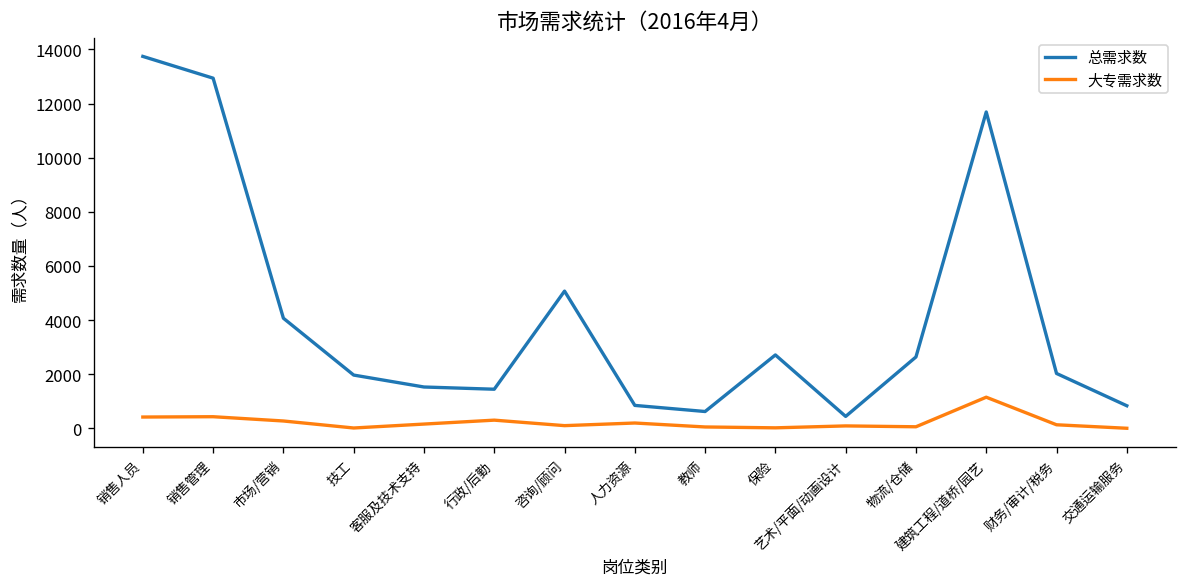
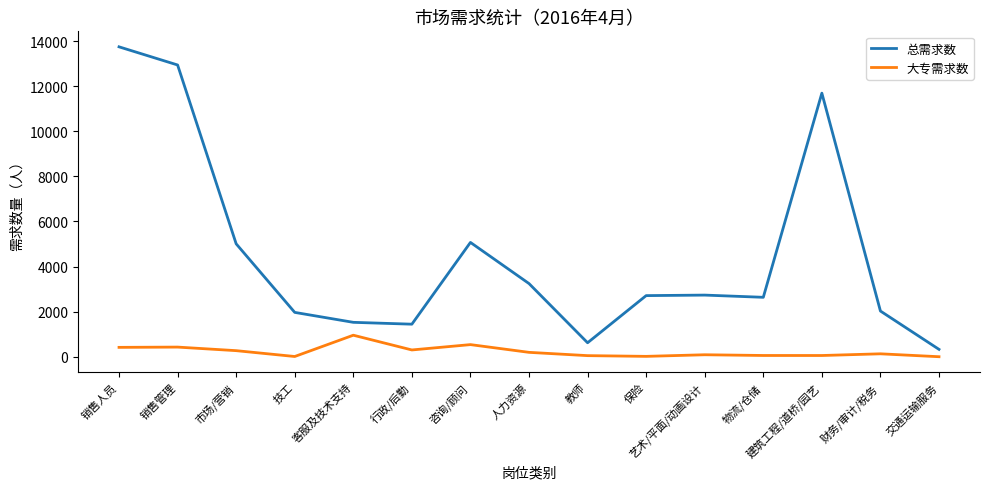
  {
    "总需求数": {
      "销售人员": 13700,
      "销售管理": 12900,
-     "市场/营销": 4100,
+     "市场/营销": 5000,
      "技工": 2000,
      "客服及技术支持": 1500,
      "行政/后勤": 1400,
      "咨询/顾问": 5100,
-     "人力资源": 800,
+     "人力资源": 3200,
      "教师": 600,
      "保险": 2700,
-     "艺术/平面/动画设计": 400,
+     "艺术/平面/动画设计": 2700,
      "物流/仓储": 2600,
      "建筑工程/道桥/园艺": 11700,
      "财务/审计/税务": 2000,
-     "交通运输服务": 800
+     "交通运输服务": 300
    },
    "大专需求数": {
      "销售人员": 400,
      "销售管理": 400,
      "市场/营销": 300,
      "技工": 0,
-     "客服及技术支持": 200,
+     "客服及技术支持": 1000,
      "行政/后勤": 300,
-     "咨询/顾问": 100,
+     "咨询/顾问": 500,
      "人力资源": 200,
      "教师": 0,
      "保险": 0,
      "艺术/平面/动画设计": 100,
      "物流/仓储": 100,
-     "建筑工程/道桥/园艺": 1100,
+     "建筑工程/道桥/园艺": 100,
      "财务/审计/税务": 100,
      "交通运输服务": 0
    }
  }
